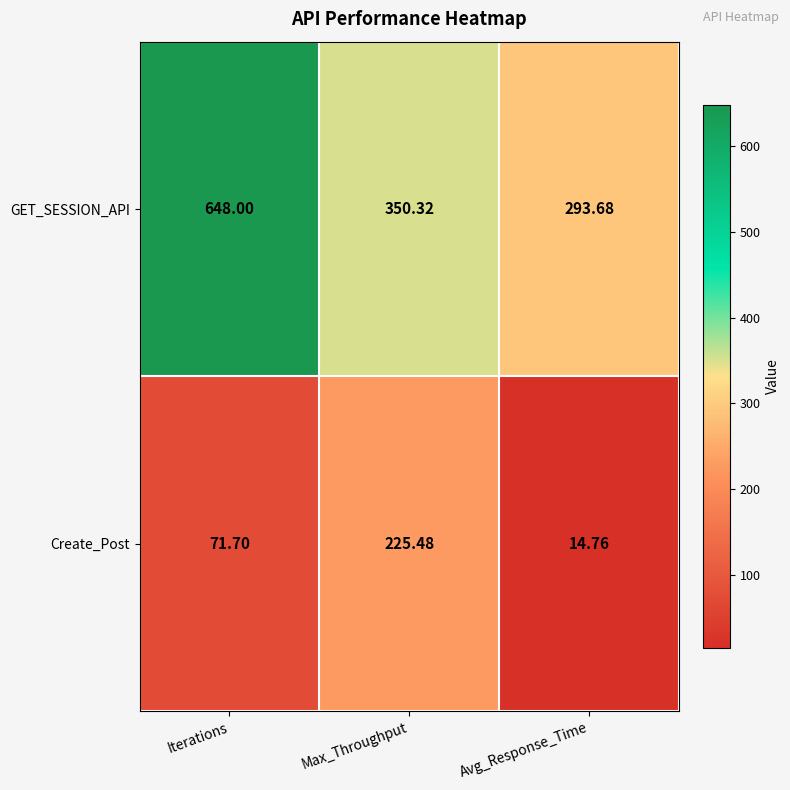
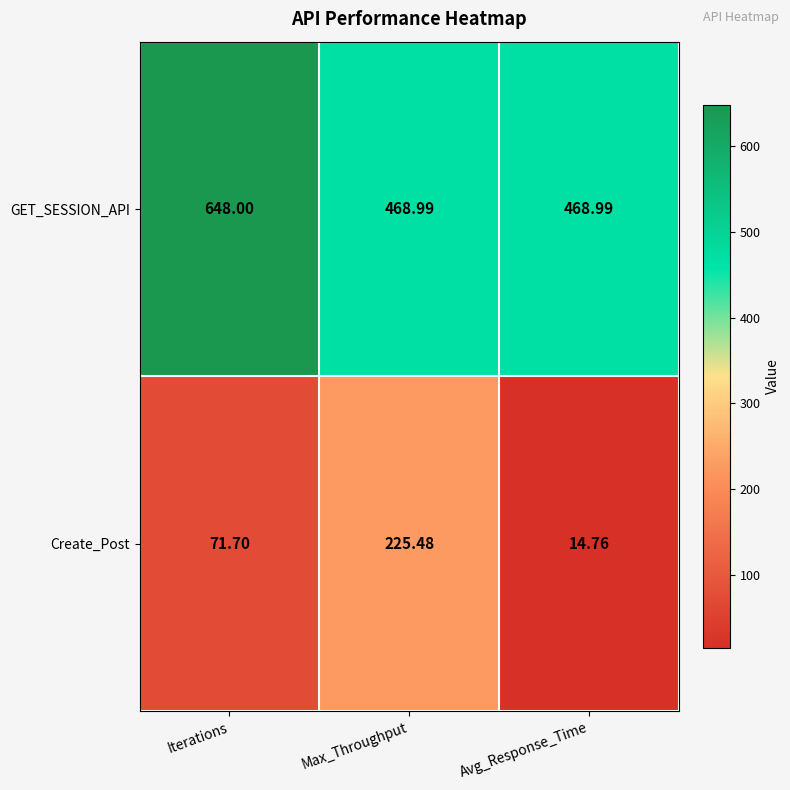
  {
    "GET_SESSION_API": {
      "Iterations": 648.00,
-     "Max_Throughput": 350.32,
-     "Avg_Response_Time": 293.68
+     "Max_Throughput": 468.99,
+     "Avg_Response_Time": 468.99
    },
    "Create_Post": {
      "Iterations": 71.70,
      "Max_Throughput": 225.48,
      "Avg_Response_Time": 14.76
    }
  }
